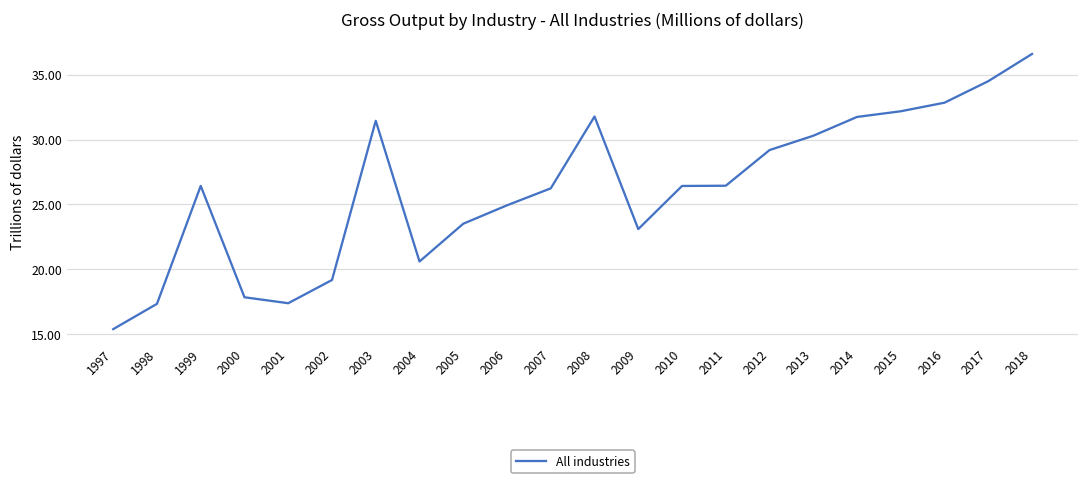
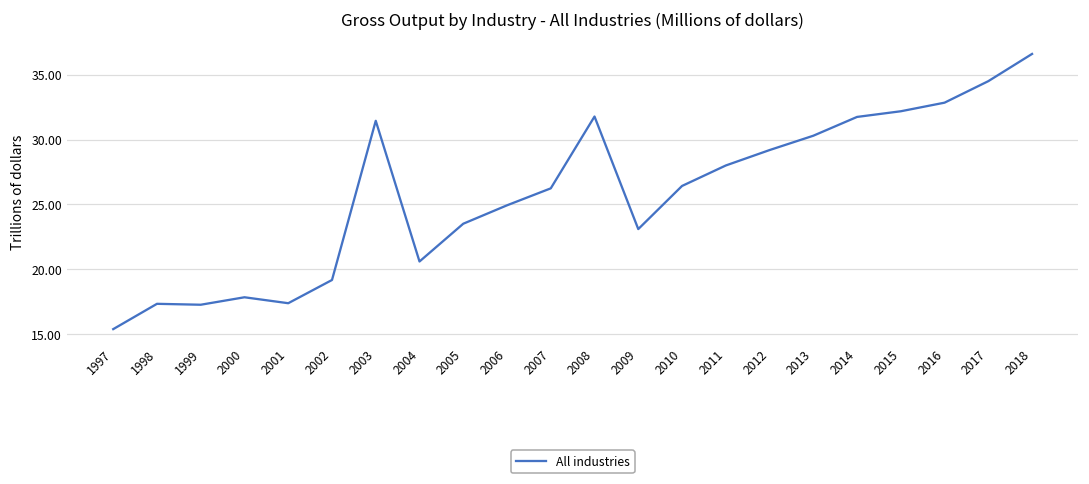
  {
    "1997": 15.4,
    "1998": 17.3,
-   "1999": 26.4,
+   "1999": 17.3,
    "2000": 17.8,
    "2001": 17.4,
    "2002": 19.2,
    "2003": 31.4,
    "2004": 20.6,
    "2005": 23.5,
    "2006": 24.9,
    "2007": 26.2,
    "2008": 31.8,
    "2009": 23.1,
    "2010": 26.4,
-   "2011": 26.4,
+   "2011": 28.0,
    "2012": 29.2,
    "2013": 30.3,
    "2014": 31.7,
    "2015": 32.2,
    "2016": 32.8,
    "2017": 34.5,
    "2018": 36.6
  }
